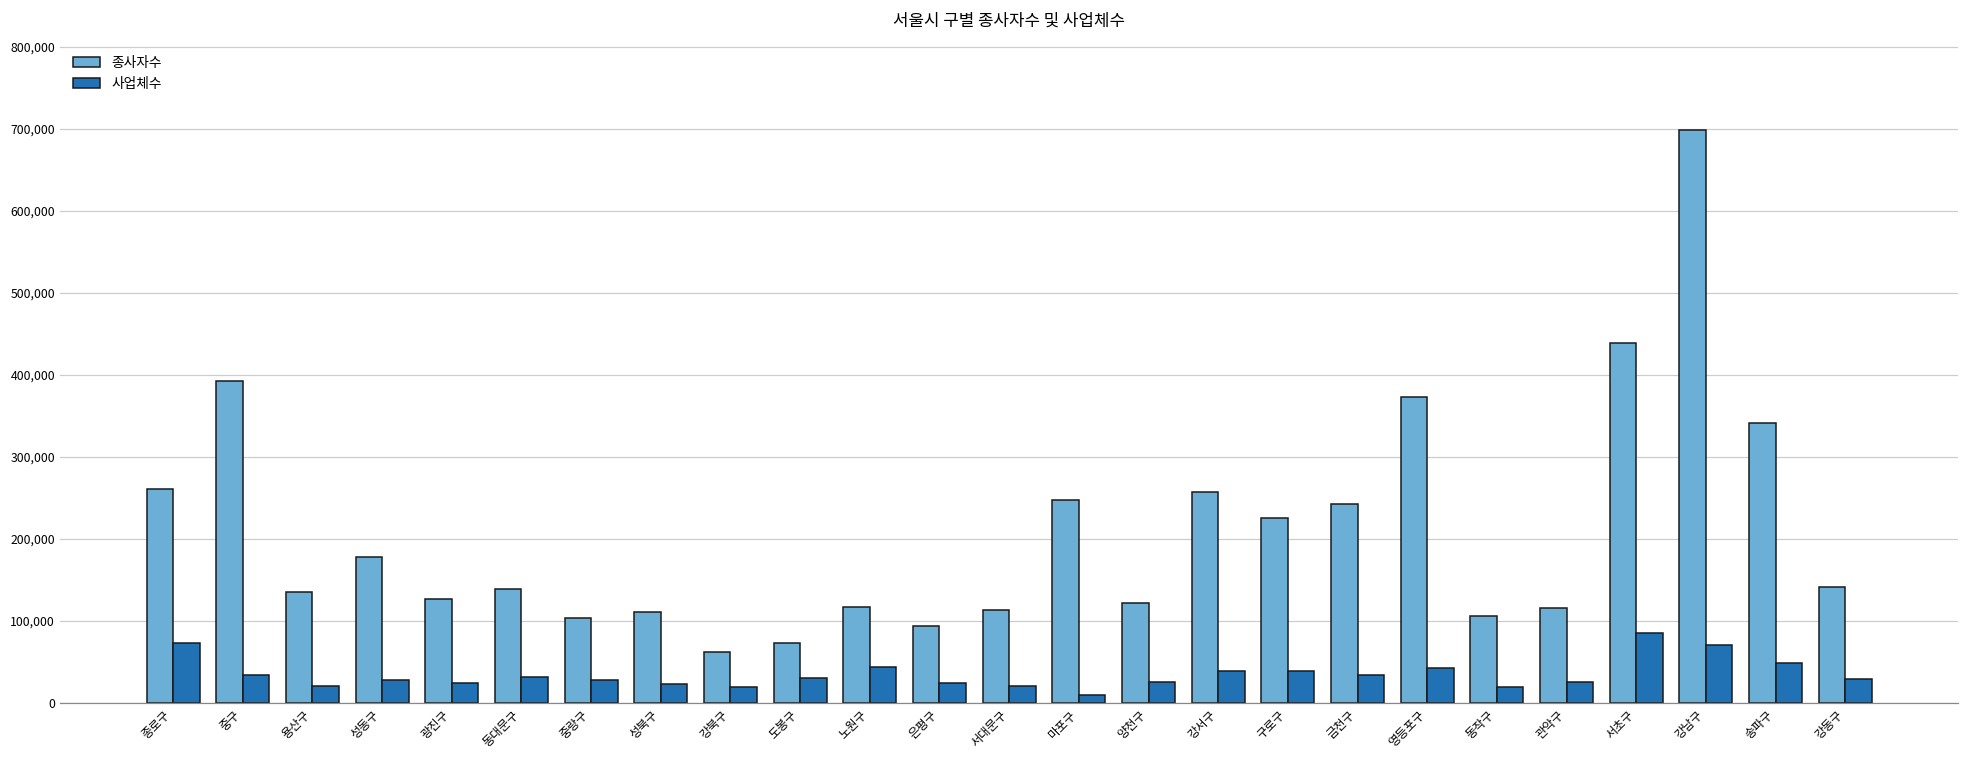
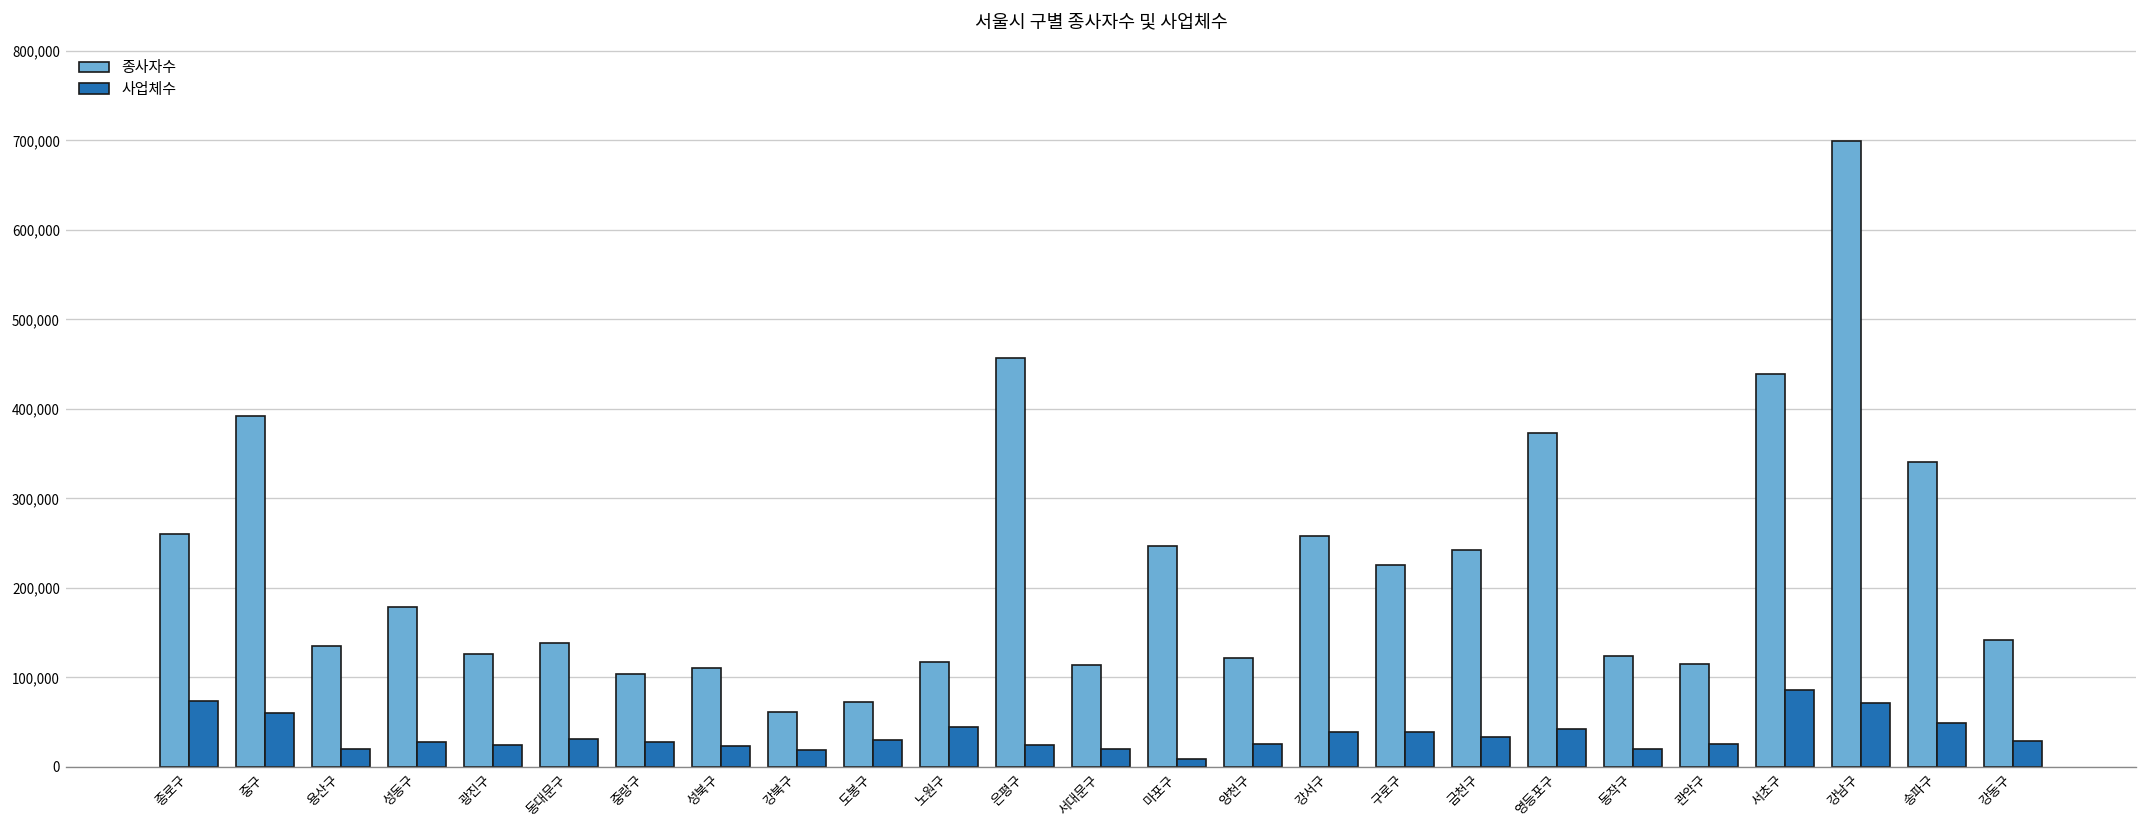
  {
    "종사자수": {
      "종로구": "260,000",
      "중구": "390,000",
      "용산구": "140,000",
      "성동구": "180,000",
      "광진구": "130,000",
      "동대문구": "140,000",
      "중랑구": "100,000",
      "성북구": "110,000",
      "강북구": "60,000",
      "도봉구": "70,000",
      "노원구": "120,000",
-     "은평구": "90,000",
+     "은평구": "460,000",
      "서대문구": "110,000",
      "마포구": "250,000",
      "양천구": "120,000",
      "강서구": "260,000",
      "구로구": "230,000",
      "금천구": "240,000",
      "영등포구": "370,000",
-     "동작구": "110,000",
+     "동작구": "120,000",
      "관악구": "120,000",
      "서초구": "440,000",
      "강남구": "700,000",
      "송파구": "340,000",
      "강동구": "140,000"
    },
    "사업체수": {
      "종로구": "70,000",
-     "중구": "30,000",
+     "중구": "60,000",
      "용산구": "20,000",
      "성동구": "30,000",
      "광진구": "20,000",
      "동대문구": "30,000",
      "중랑구": "30,000",
      "성북구": "20,000",
      "강북구": "20,000",
      "도봉구": "30,000",
      "노원구": "40,000",
      "은평구": "20,000",
      "서대문구": "20,000",
      "마포구": "10,000",
      "양천구": "30,000",
      "강서구": "40,000",
      "구로구": "40,000",
      "금천구": "30,000",
      "영등포구": "40,000",
      "동작구": "20,000",
      "관악구": "30,000",
      "서초구": "90,000",
      "강남구": "70,000",
      "송파구": "50,000",
      "강동구": "30,000"
    }
  }
